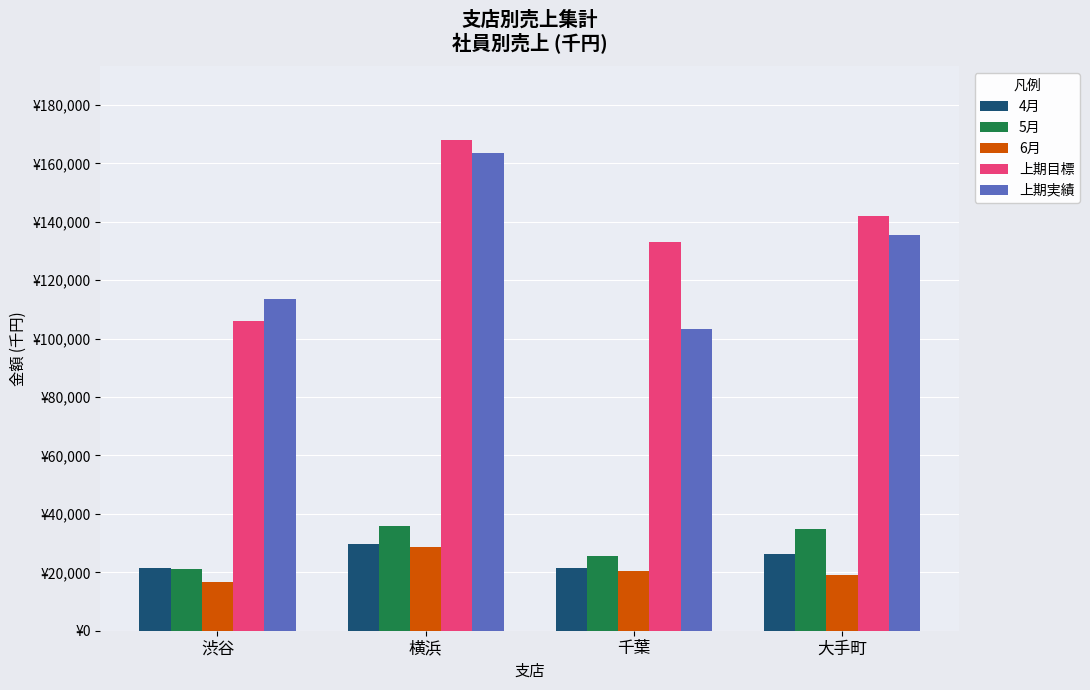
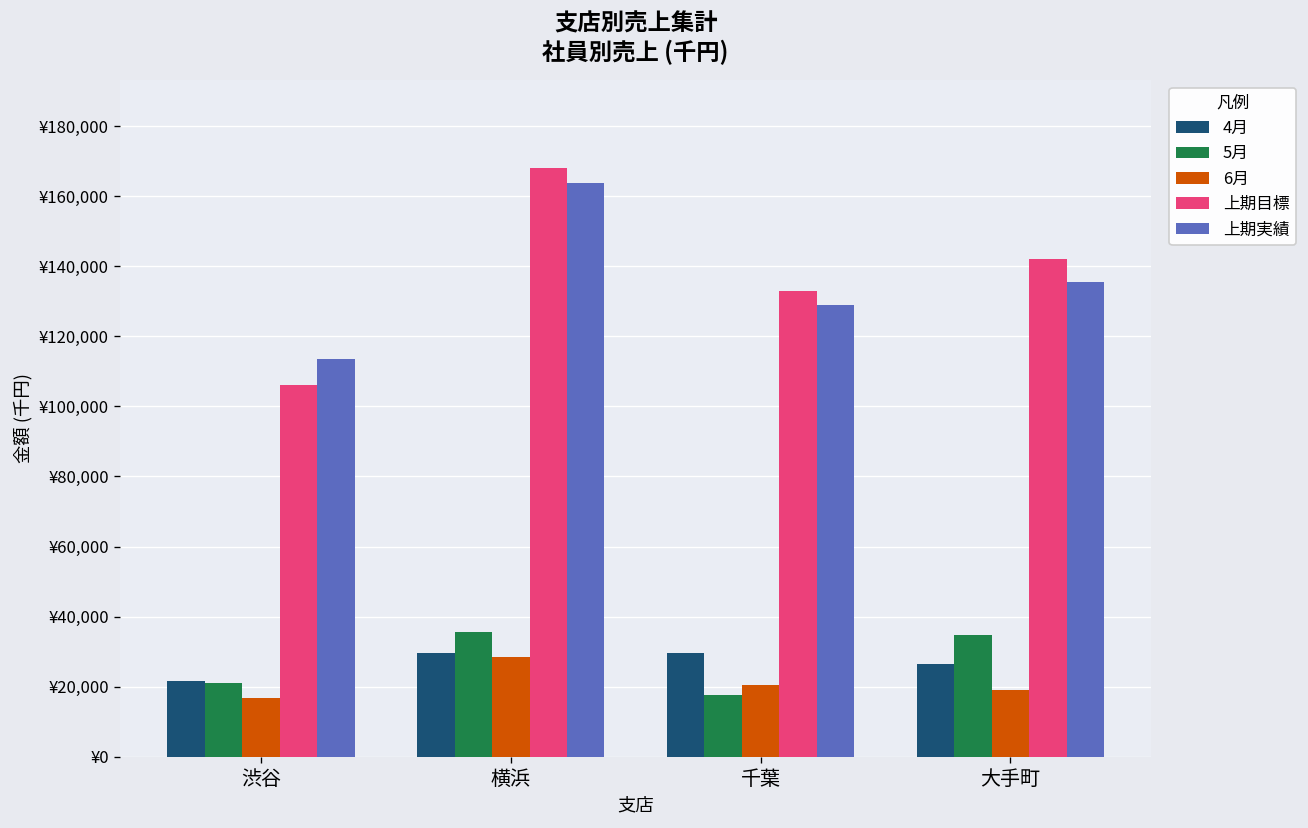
  {
    "4月": {
      "渋谷": "¥22,000",
      "横浜": "¥30,000",
-     "千葉": "¥21,000",
+     "千葉": "¥30,000",
      "大手町": "¥26,000"
    },
    "5月": {
      "渋谷": "¥21,000",
      "横浜": "¥36,000",
-     "千葉": "¥26,000",
+     "千葉": "¥18,000",
      "大手町": "¥35,000"
    },
    "6月": {
      "渋谷": "¥17,000",
      "横浜": "¥29,000",
      "千葉": "¥20,000",
      "大手町": "¥19,000"
    },
    "上期目標": {
      "渋谷": "¥106,000",
      "横浜": "¥168,000",
      "千葉": "¥133,000",
      "大手町": "¥142,000"
    },
    "上期実績": {
      "渋谷": "¥114,000",
      "横浜": "¥164,000",
-     "千葉": "¥103,000",
+     "千葉": "¥129,000",
      "大手町": "¥135,000"
    }
  }
